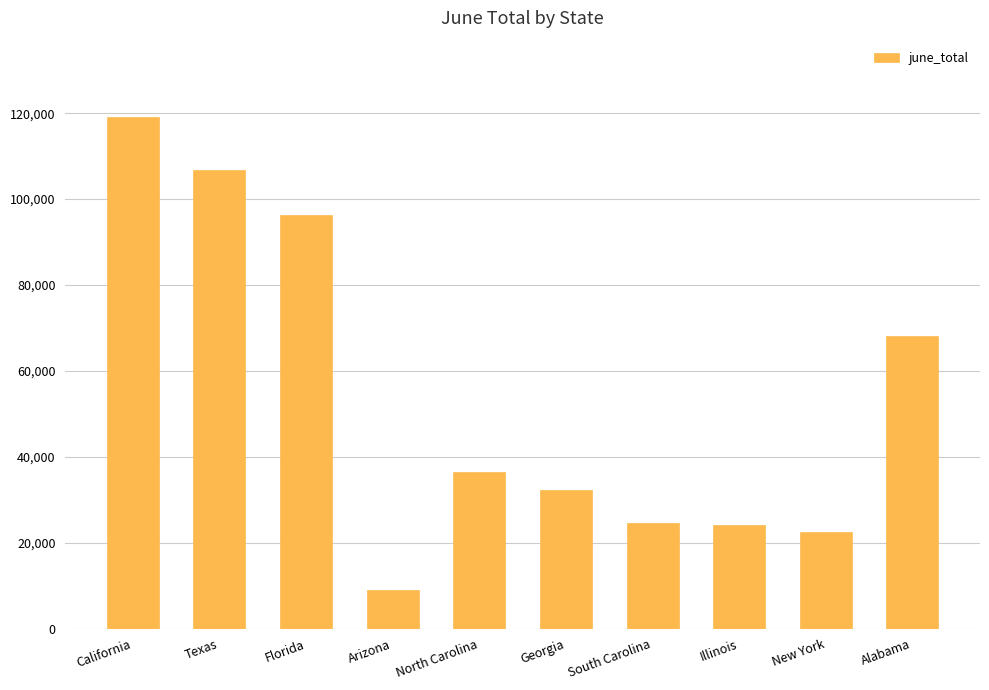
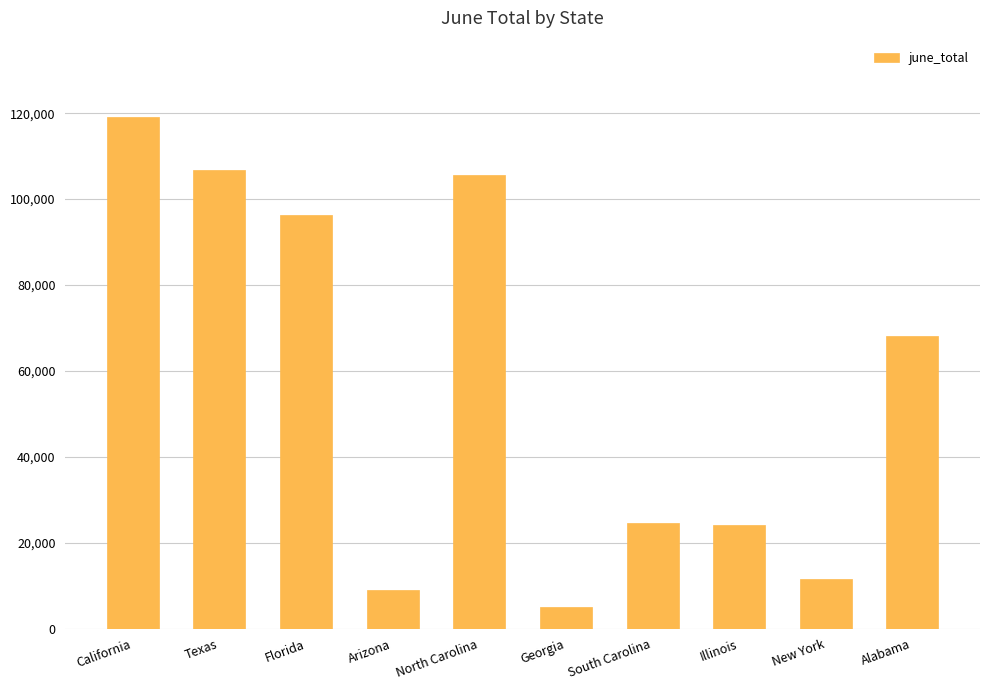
  {
    "California": "119,000",
    "Texas": "107,000",
    "Florida": "96,000",
    "Arizona": "9,000",
-   "North Carolina": "36,000",
-   "Georgia": "32,000",
+   "North Carolina": "106,000",
+   "Georgia": "5,000",
    "South Carolina": "25,000",
    "Illinois": "24,000",
-   "New York": "23,000",
+   "New York": "12,000",
    "Alabama": "68,000"
  }
